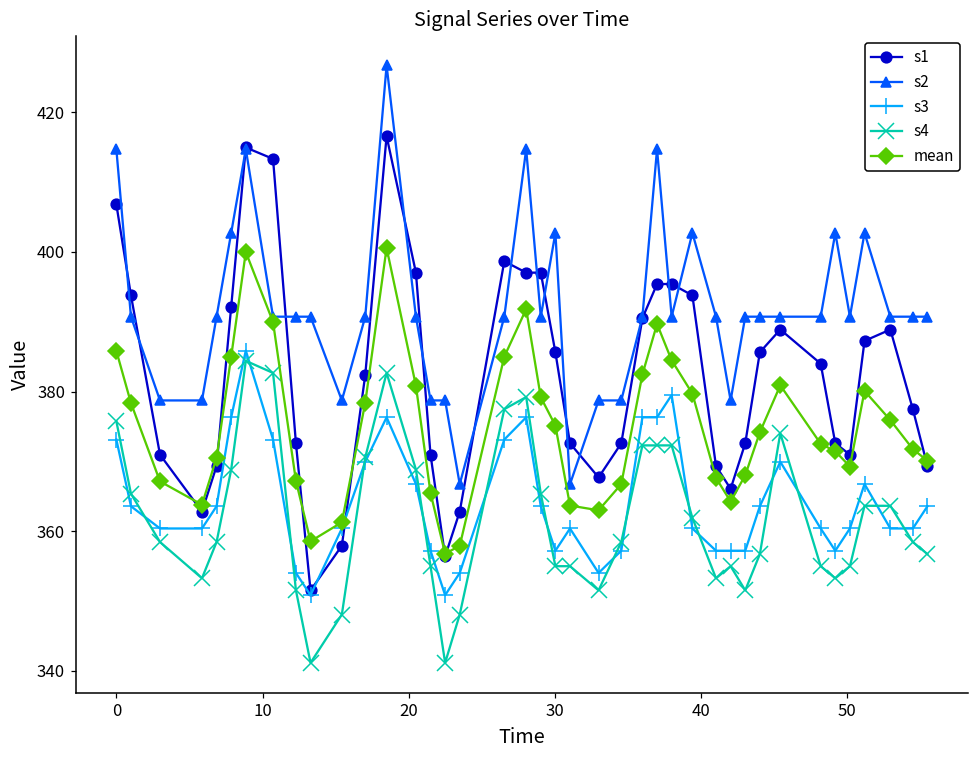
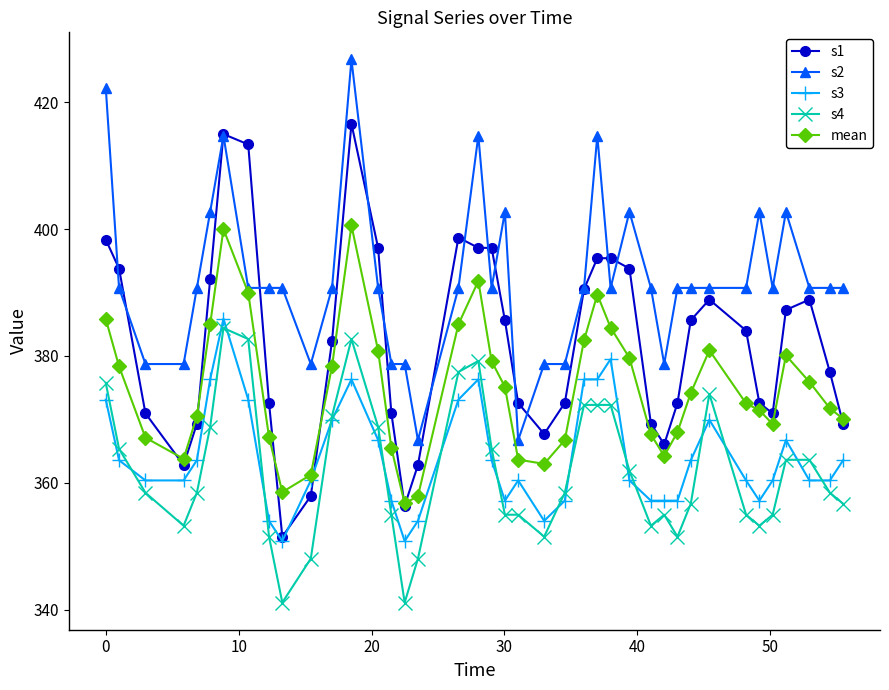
  {
    "s1": {
-     "0": 407
+     "0": 398
    },
    "s2": {
-     "0": 415
+     "0": 422
    },
    "s3": {
      "0": 373
    },
    "s4": {
      "0": 376
    },
    "mean": {
      "0": 386
    }
  }
